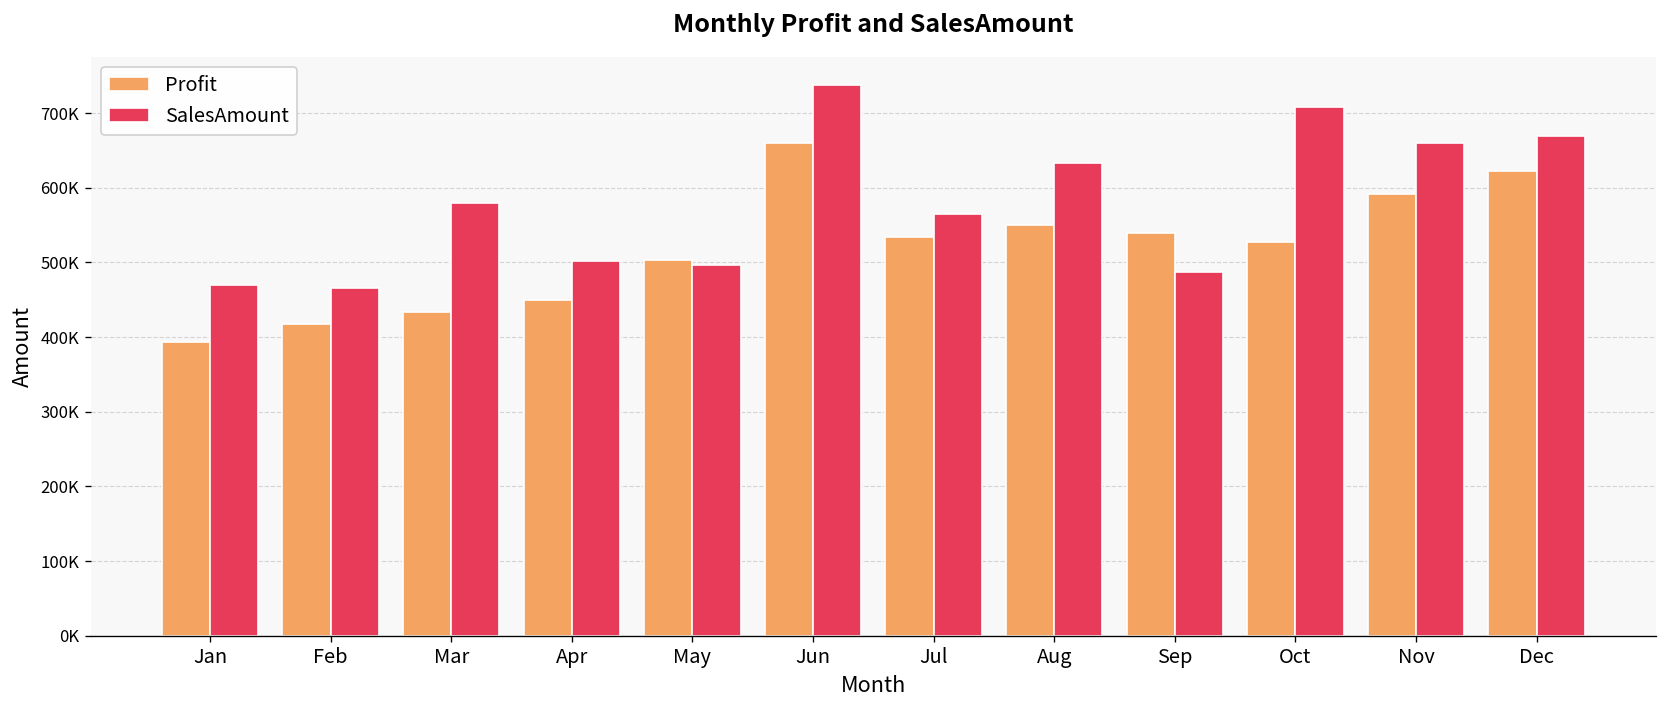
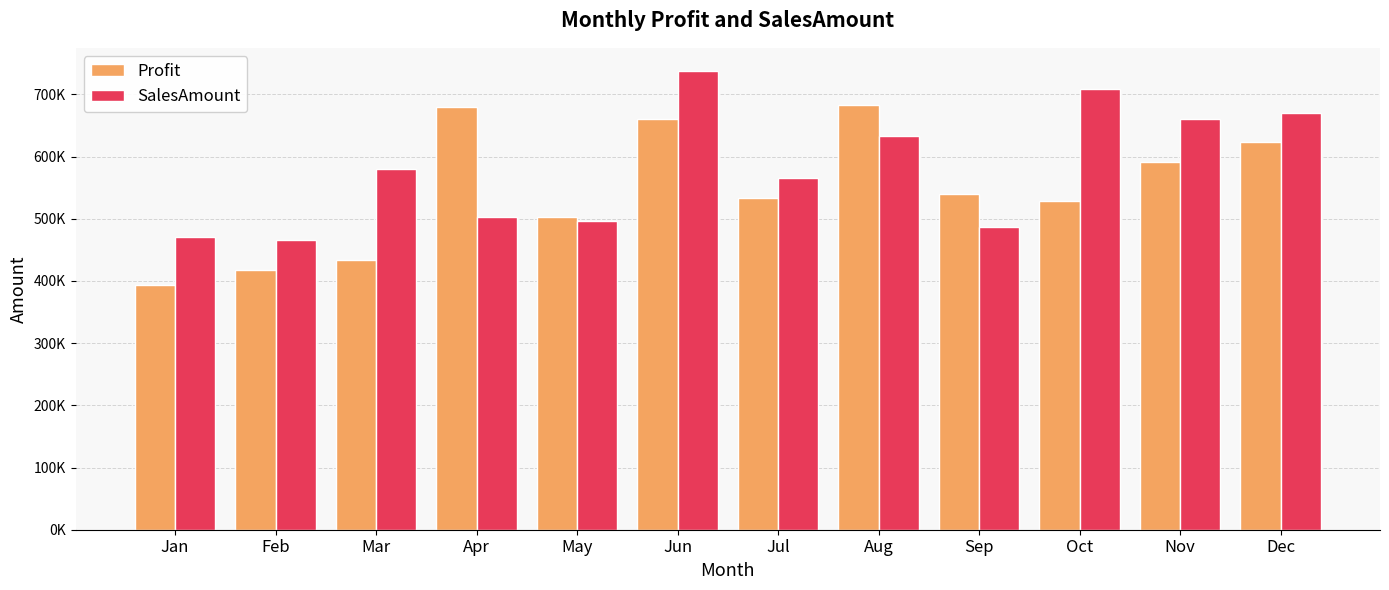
  {
    "Profit": {
      "Jan": 390000,
      "Feb": 420000,
      "Mar": 430000,
-     "Apr": 450000,
+     "Apr": 680000,
      "May": 500000,
      "Jun": 660000,
      "Jul": 530000,
-     "Aug": 550000,
+     "Aug": 680000,
      "Sep": 540000,
      "Oct": 530000,
      "Nov": 590000,
      "Dec": 620000
    },
    "SalesAmount": {
      "Jan": 470000,
      "Feb": 470000,
      "Mar": 580000,
      "Apr": 500000,
      "May": 500000,
      "Jun": 740000,
      "Jul": 570000,
      "Aug": 630000,
      "Sep": 490000,
      "Oct": 710000,
      "Nov": 660000,
      "Dec": 670000
    }
  }
